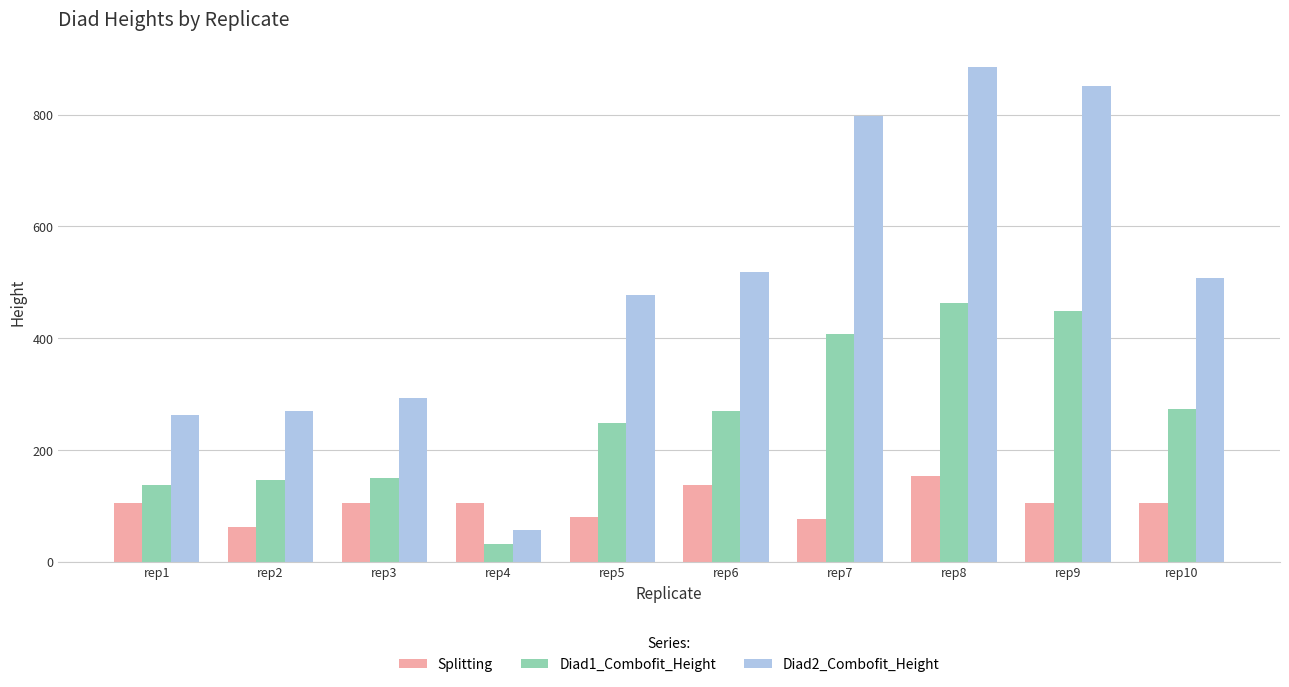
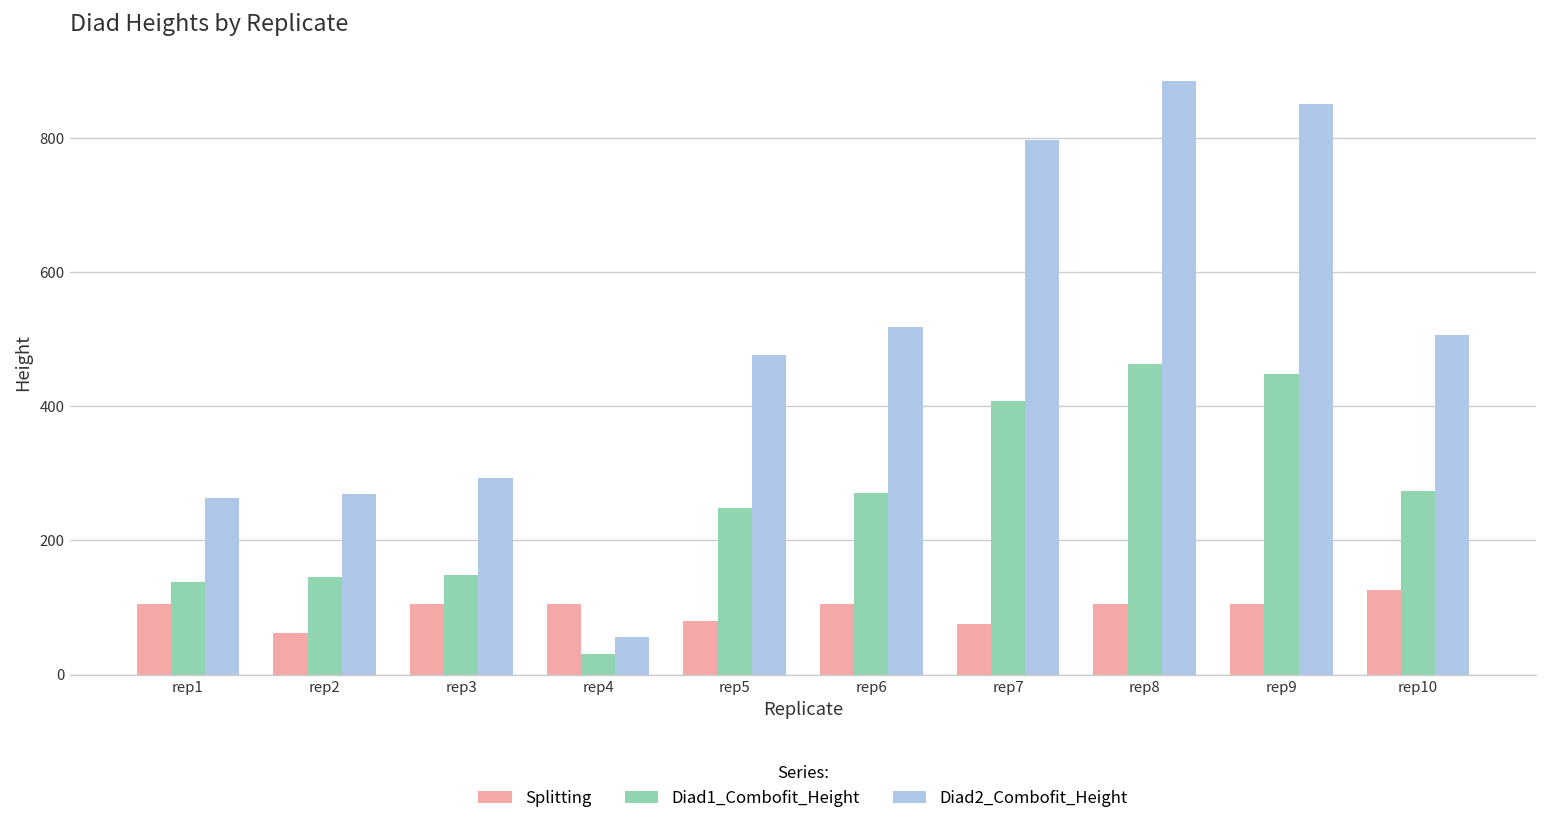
  {
    "Splitting": {
      "rep1": 110,
      "rep2": 60,
      "rep3": 110,
      "rep4": 110,
      "rep5": 80,
-     "rep6": 140,
+     "rep6": 110,
      "rep7": 80,
-     "rep8": 150,
+     "rep8": 110,
      "rep9": 110,
-     "rep10": 110
+     "rep10": 130
    },
    "Diad1_Combofit_Height": {
      "rep1": 140,
      "rep2": 150,
      "rep3": 150,
      "rep4": 30,
      "rep5": 250,
      "rep6": 270,
      "rep7": 410,
      "rep8": 460,
      "rep9": 450,
      "rep10": 270
    },
    "Diad2_Combofit_Height": {
      "rep1": 260,
      "rep2": 270,
      "rep3": 290,
      "rep4": 60,
      "rep5": 480,
      "rep6": 520,
      "rep7": 800,
      "rep8": 890,
      "rep9": 850,
      "rep10": 510
    }
  }
